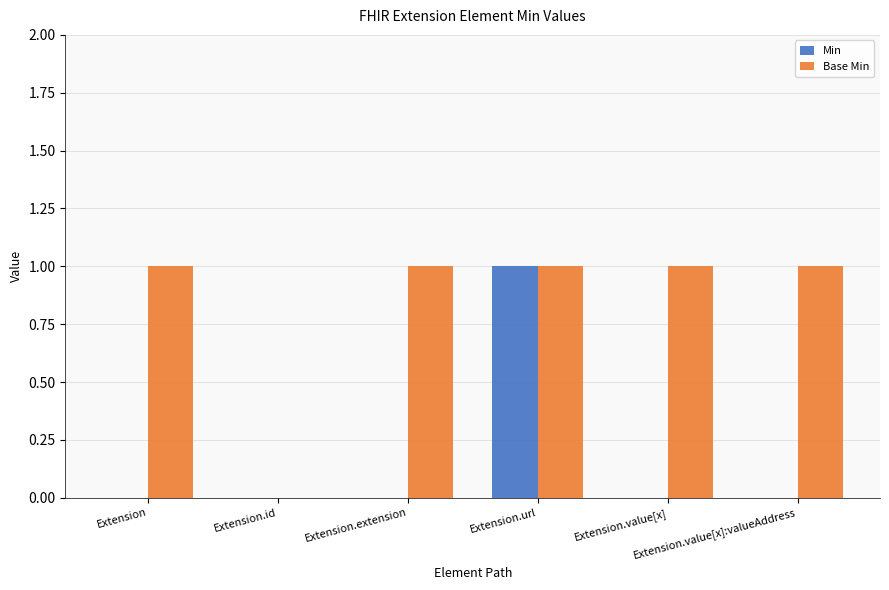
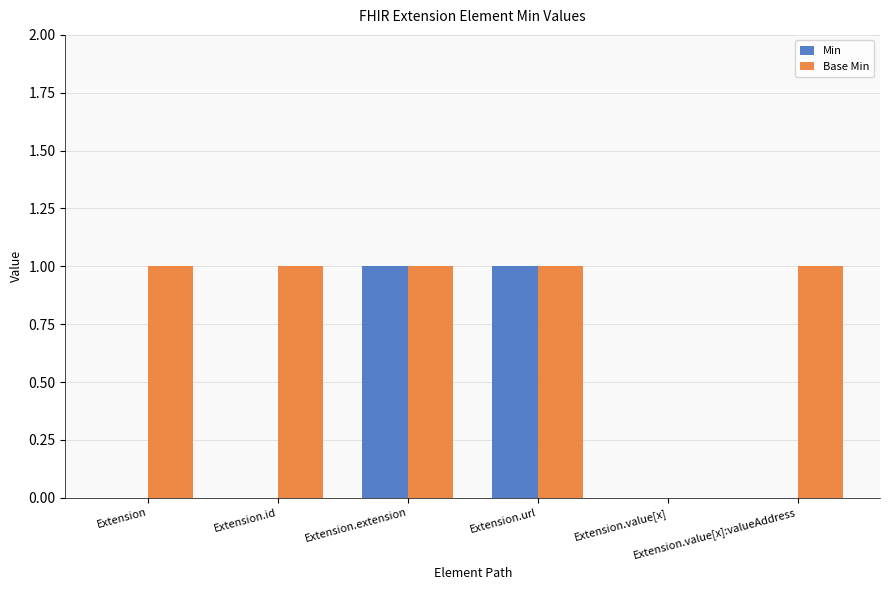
  {
    "Min": {
      "Extension": 0,
      "Extension.id": 0,
-     "Extension.extension": 0,
+     "Extension.extension": 1,
      "Extension.url": 1,
      "Extension.value[x]": 0,
      "Extension.value[x]:valueAddress": 0
    },
    "Base Min": {
      "Extension": 1,
-     "Extension.id": 0,
+     "Extension.id": 1,
      "Extension.extension": 1,
      "Extension.url": 1,
-     "Extension.value[x]": 1,
+     "Extension.value[x]": 0,
      "Extension.value[x]:valueAddress": 1
    }
  }
